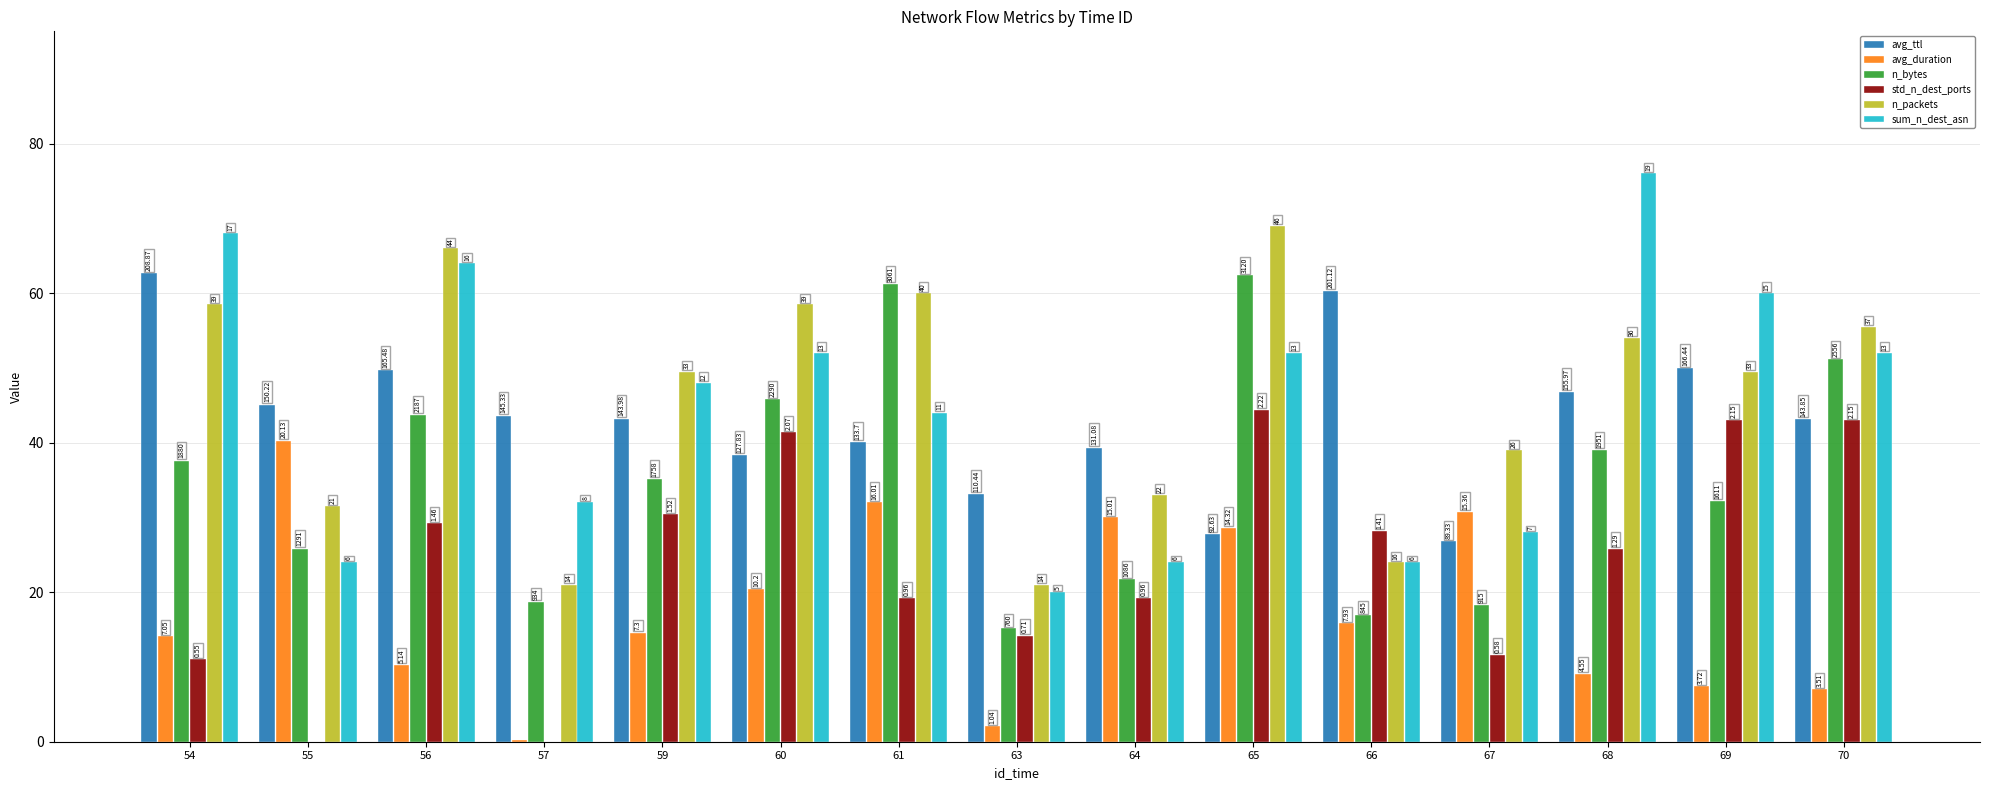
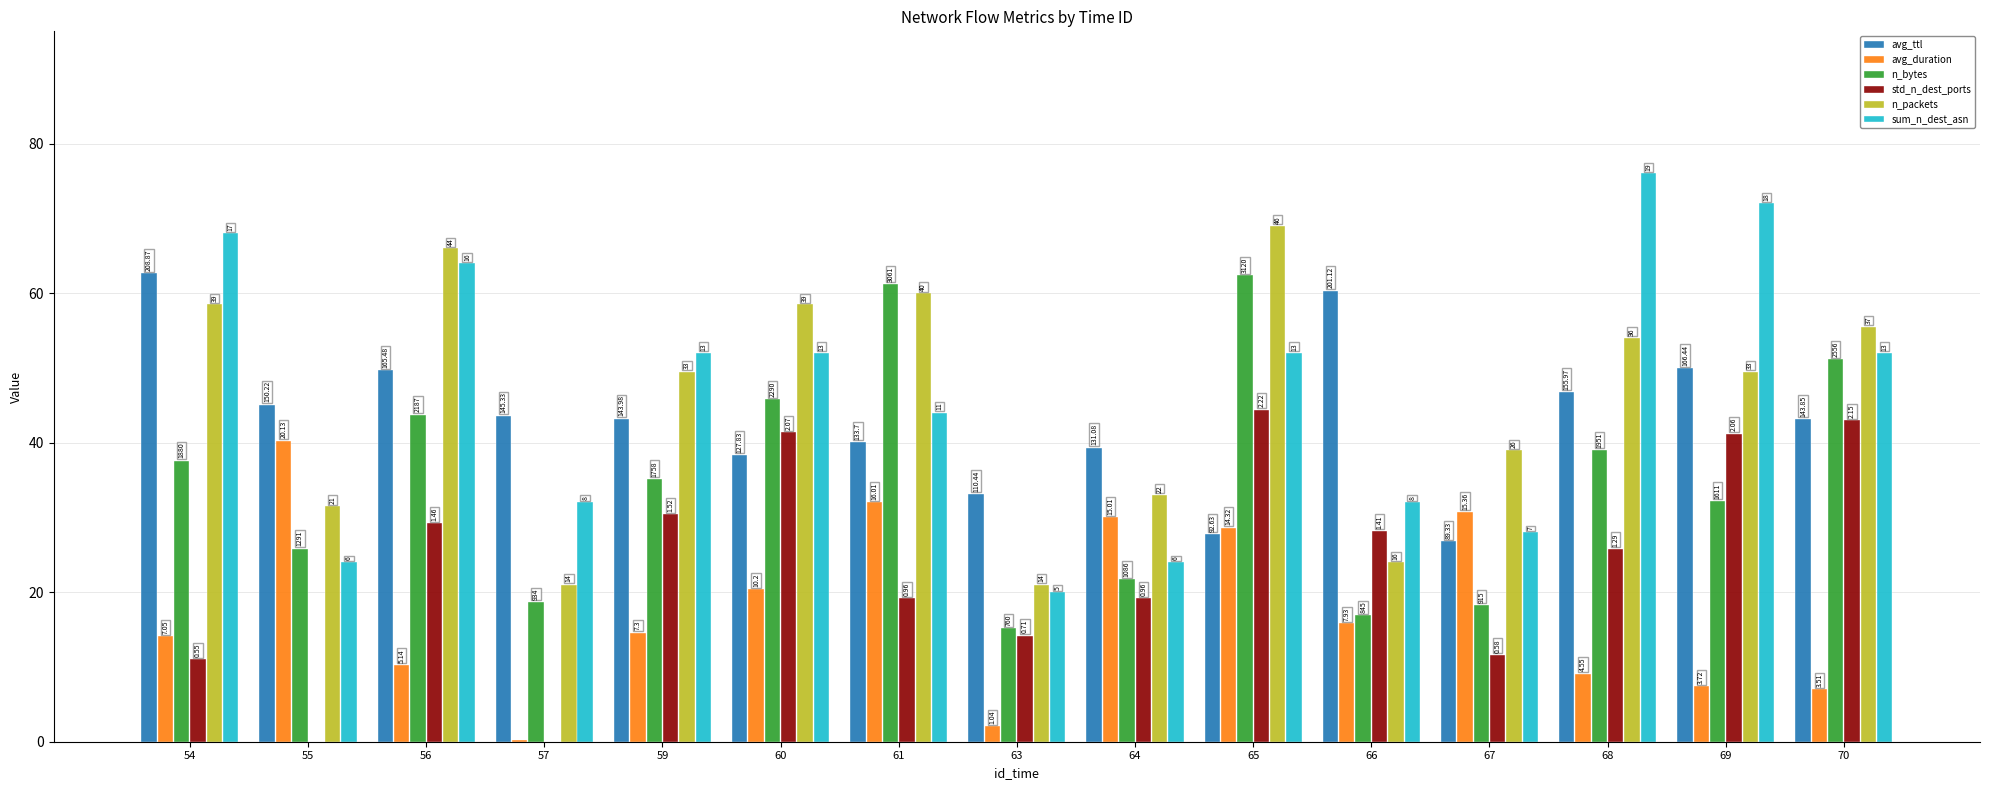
  {
    "std_n_dest_ports": {
-     "69": 2.15
+     "69": 2.06
    },
    "sum_n_dest_asn": {
-     "59": 12,
-     "66": 6,
-     "69": 15
+     "59": 13,
+     "66": 8,
+     "69": 18
    }
  }
